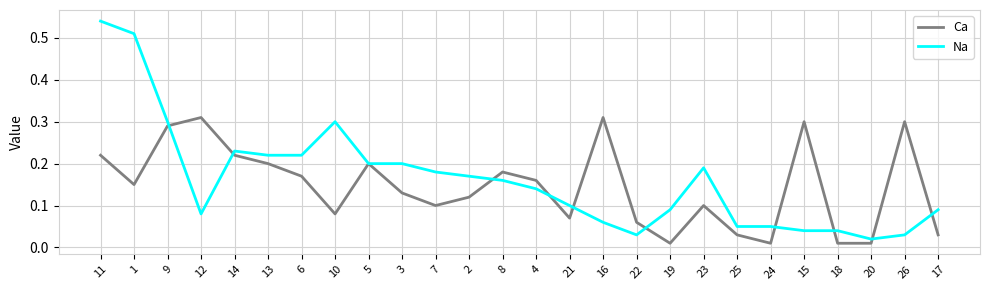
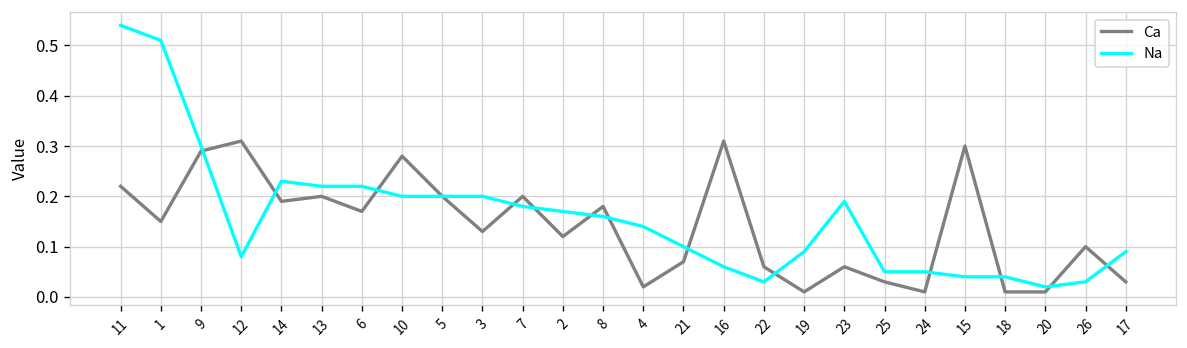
  {
    "Ca": {
      "11": 0.22,
      "1": 0.15,
      "9": 0.29,
      "12": 0.31,
-     "14": 0.22,
+     "14": 0.19,
      "13": 0.20,
      "6": 0.17,
-     "10": 0.08,
+     "10": 0.28,
      "3": 0.13,
-     "7": 0.1,
+     "7": 0.2,
      "2": 0.12,
      "8": 0.18,
-     "4": 0.16,
+     "4": 0.02,
      "21": 0.07,
      "16": 0.31,
      "22": 0.06,
      "19": 0.01,
-     "23": 0.10,
+     "23": 0.06,
      "25": 0.03,
      "24": 0.01,
      "15": 0.30,
      "18": 0.01,
      "20": 0.01,
-     "26": 0.3,
+     "26": 0.1,
      "17": 0.03
    },
    "Na": {
      "11": 0.54,
      "1": 0.51,
      "9": 0.3,
      "12": 0.08,
      "14": 0.23,
      "13": 0.22,
      "6": 0.22,
-     "10": 0.3,
+     "10": 0.2,
      "3": 0.2,
      "7": 0.18,
      "2": 0.17,
      "8": 0.16,
      "4": 0.14,
      "21": 0.1,
      "16": 0.06,
      "22": 0.03,
      "19": 0.09,
      "23": 0.19,
      "25": 0.05,
      "24": 0.05,
      "15": 0.04,
      "18": 0.04,
      "20": 0.02,
      "26": 0.03,
      "17": 0.09
    }
  }
